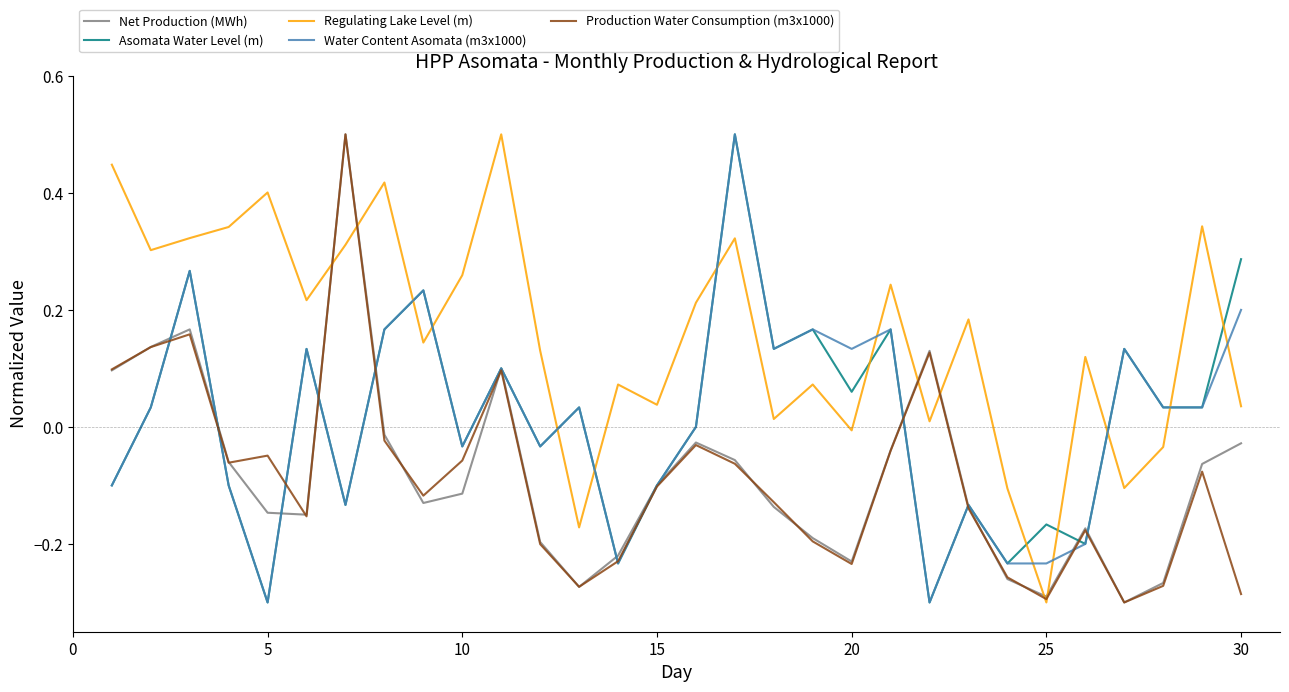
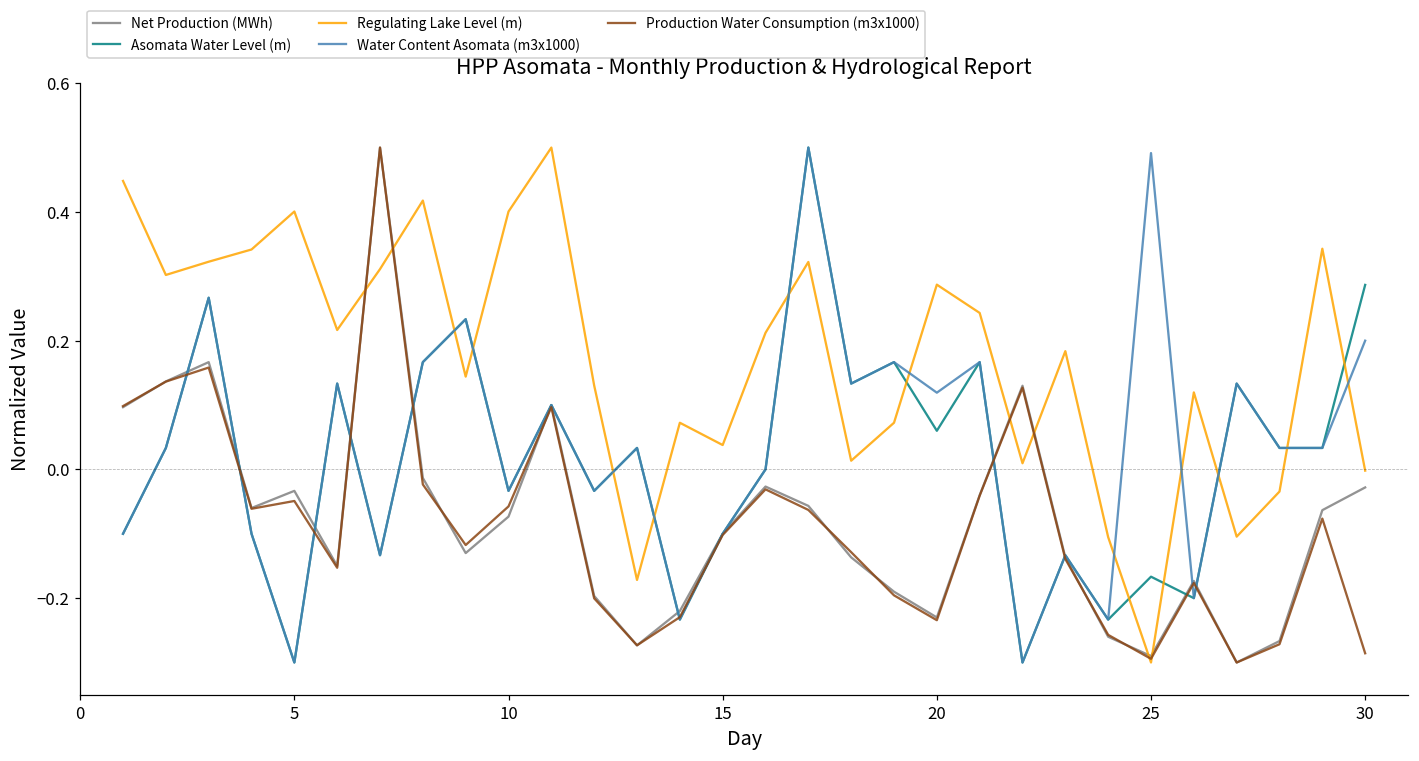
  {
    "Net Production (MWh)": {
-     "5": -0.15,
-     "10": -0.11,
+     "5": -0.03,
+     "10": -0.07,
      "30": -0.03
    },
    "Asomata Water Level (m)": {
      "20": 0.06,
      "25": -0.17,
      "30": 0.29
    },
    "Regulating Lake Level (m)": {
      "5": 0.40,
-     "10": 0.26,
+     "10": 0.40,
      "15": 0.04,
-     "20": -0.01,
+     "20": 0.29,
      "25": -0.30,
-     "30": 0.04
+     "30": 0.00
    },
    "Water Content Asomata (m3x1000)": {
-     "20": 0.13,
-     "25": -0.23,
+     "20": 0.12,
+     "25": 0.49,
      "30": 0.20
    },
    "Production Water Consumption (m3x1000)": {
      "5": -0.05,
      "10": -0.06,
      "30": -0.29
    }
  }
